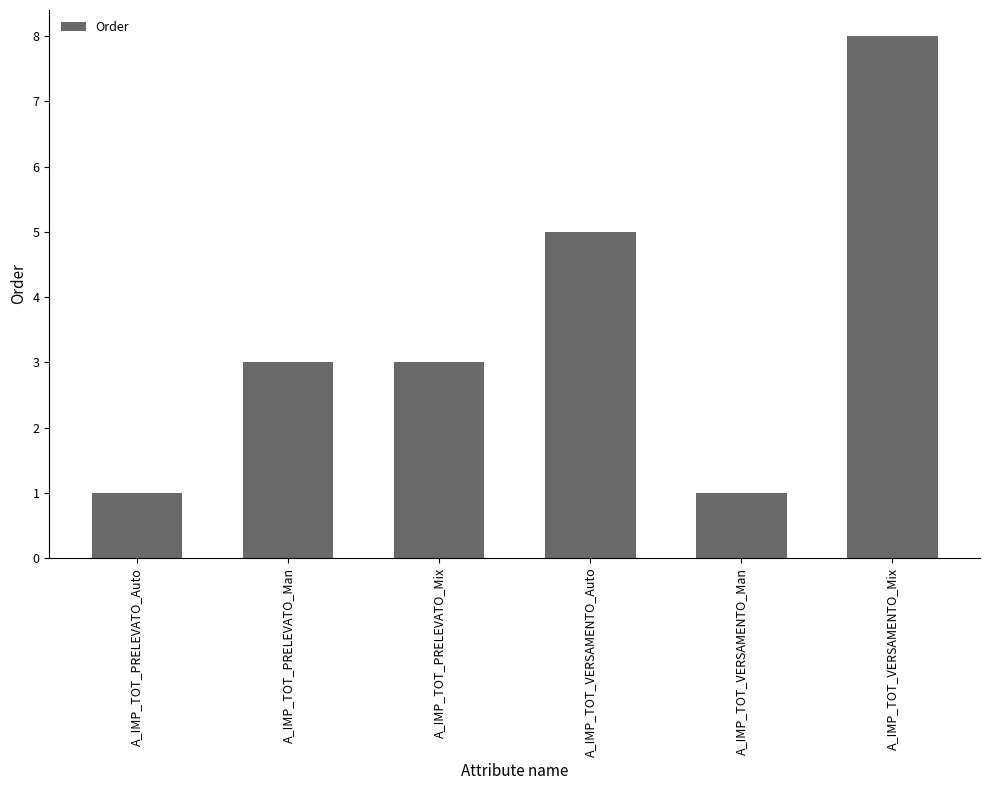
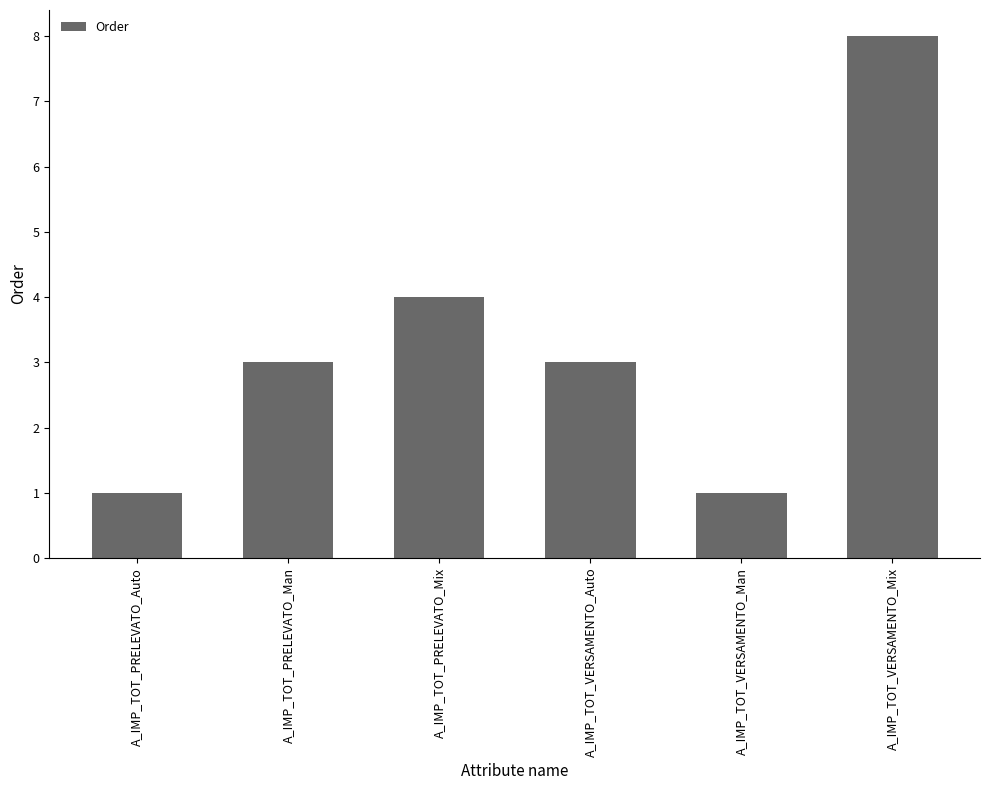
  {
    "A_IMP_TOT_PRELEVATO_Auto": 1,
    "A_IMP_TOT_PRELEVATO_Man": 3,
-   "A_IMP_TOT_PRELEVATO_Mix": 3,
-   "A_IMP_TOT_VERSAMENTO_Auto": 5,
+   "A_IMP_TOT_PRELEVATO_Mix": 4,
+   "A_IMP_TOT_VERSAMENTO_Auto": 3,
    "A_IMP_TOT_VERSAMENTO_Man": 1,
    "A_IMP_TOT_VERSAMENTO_Mix": 8
  }
